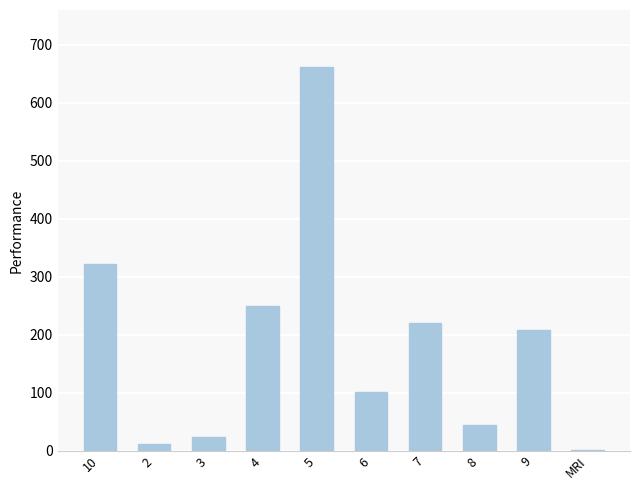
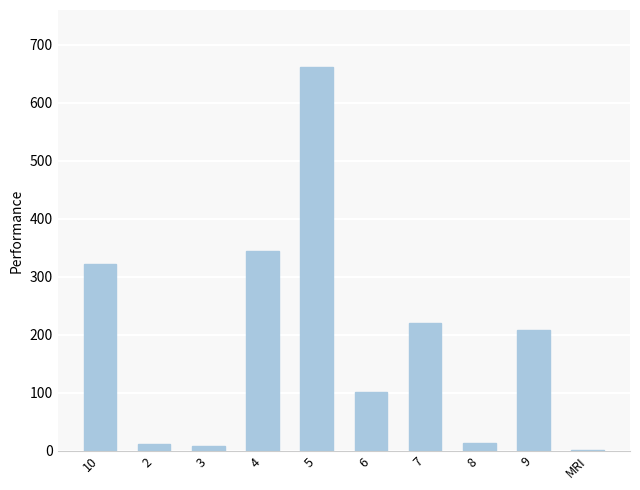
  {
    "10": 320,
    "2": 10,
-   "3": 20,
-   "4": 250,
+   "3": 10,
+   "4": 340,
    "5": 660,
    "6": 100,
    "7": 220,
-   "8": 40,
+   "8": 10,
    "9": 210
  }
